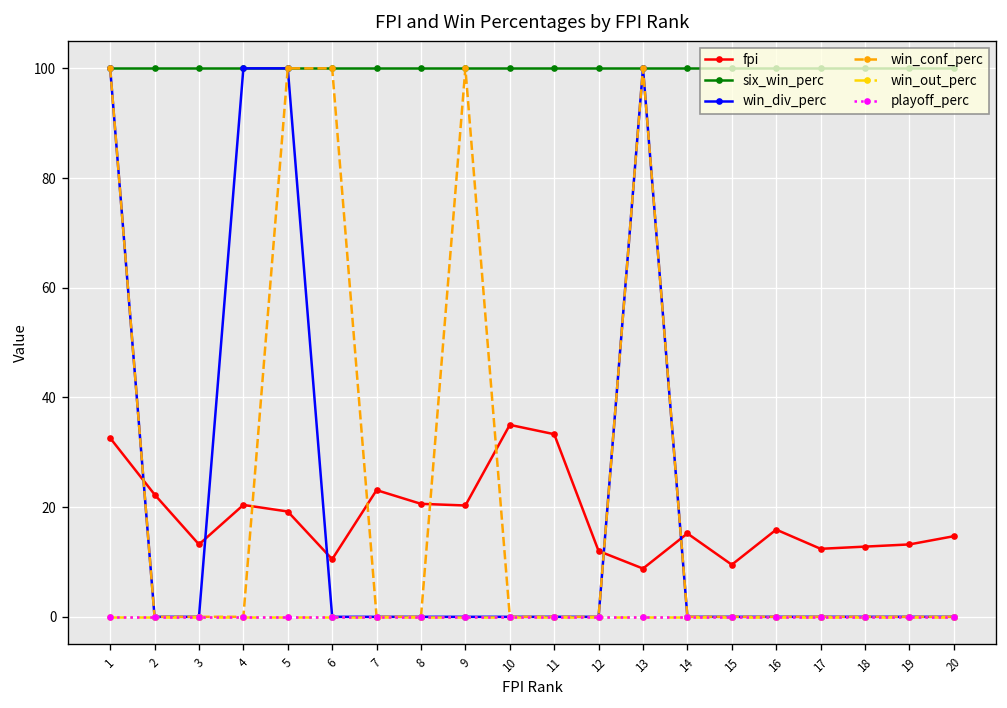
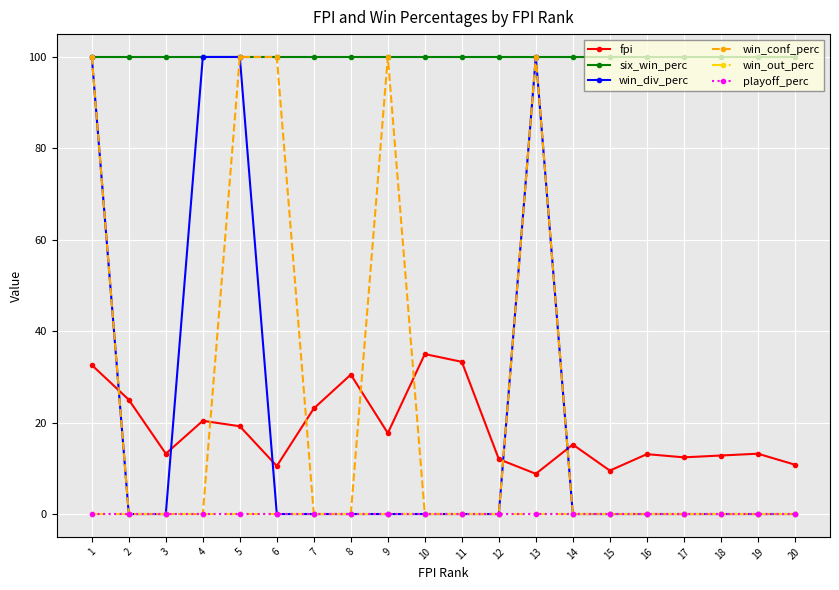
  {
    "fpi": {
      "1": 33,
-     "2": 22,
+     "2": 25,
      "3": 13,
      "4": 20,
      "5": 19,
      "6": 11,
      "7": 23,
-     "8": 21,
-     "9": 20,
+     "8": 31,
+     "9": 18,
      "10": 35,
      "11": 33,
      "12": 12,
      "13": 9,
      "14": 15,
      "15": 10,
-     "16": 16,
+     "16": 13,
      "17": 12,
      "18": 13,
      "19": 13,
-     "20": 15
+     "20": 11
    },
    "six_win_perc": {
      "2": 100,
      "3": 100,
      "7": 100,
      "8": 100,
      "10": 100,
      "11": 100,
      "12": 100,
      "14": 100
    },
    "playoff_perc": {
      "1": 0,
      "5": 0,
      "13": 0
    }
  }
